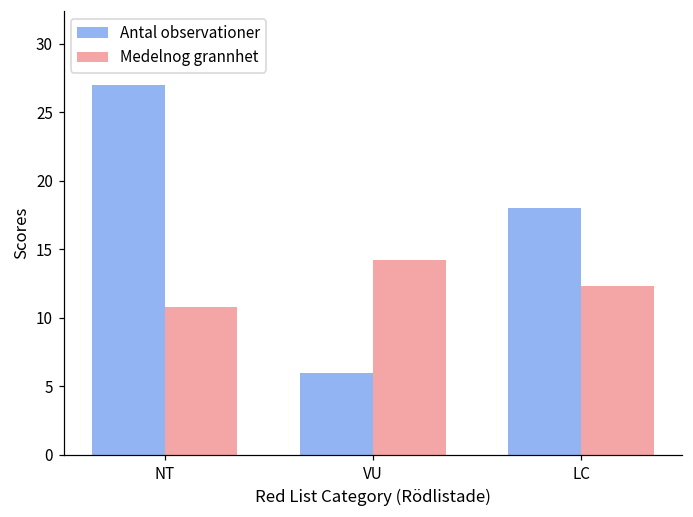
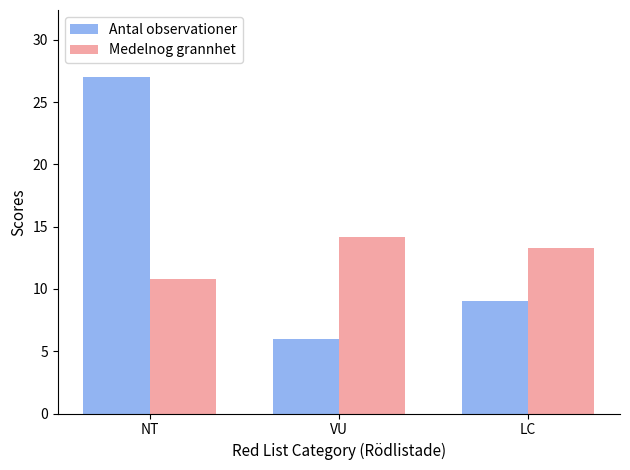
  {
    "Antal observationer": {
      "NT": 27,
      "VU": 6,
-     "LC": 18
+     "LC": 9
    },
    "Medelnog grannhet": {
      "NT": 10.8,
      "VU": 14.2,
-     "LC": 12.3
+     "LC": 13.3
    }
  }
